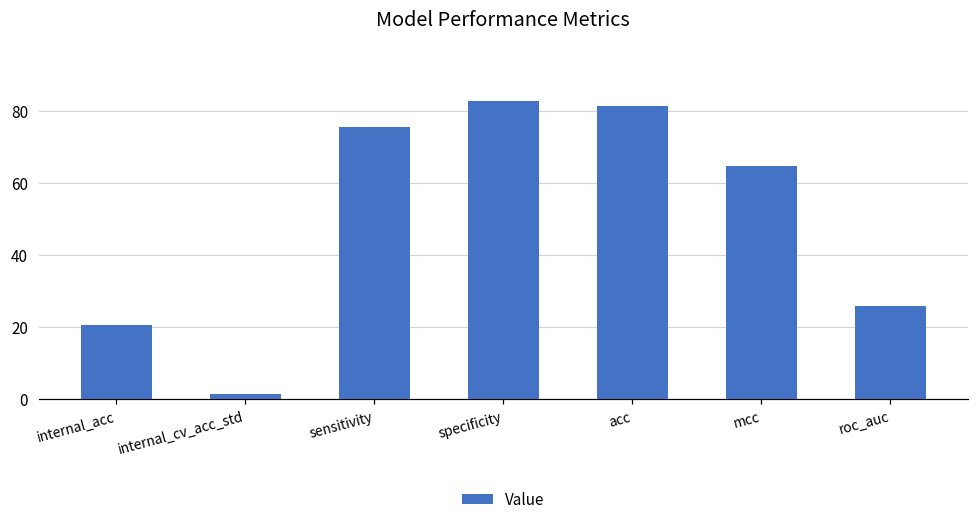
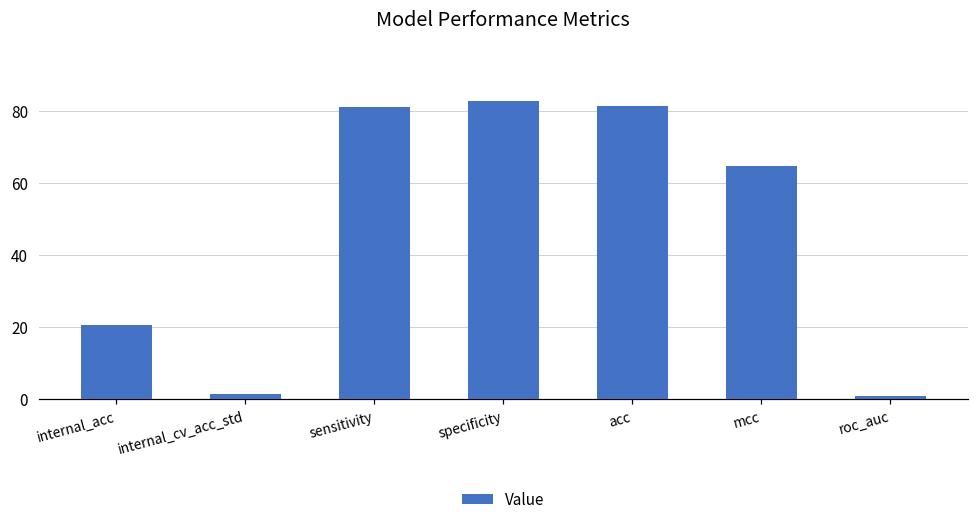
  {
    "internal_acc": 21,
    "internal_cv_acc_std": 1,
-   "sensitivity": 76,
+   "sensitivity": 81,
    "specificity": 83,
    "acc": 82,
    "mcc": 65,
-   "roc_auc": 26
+   "roc_auc": 1
  }
